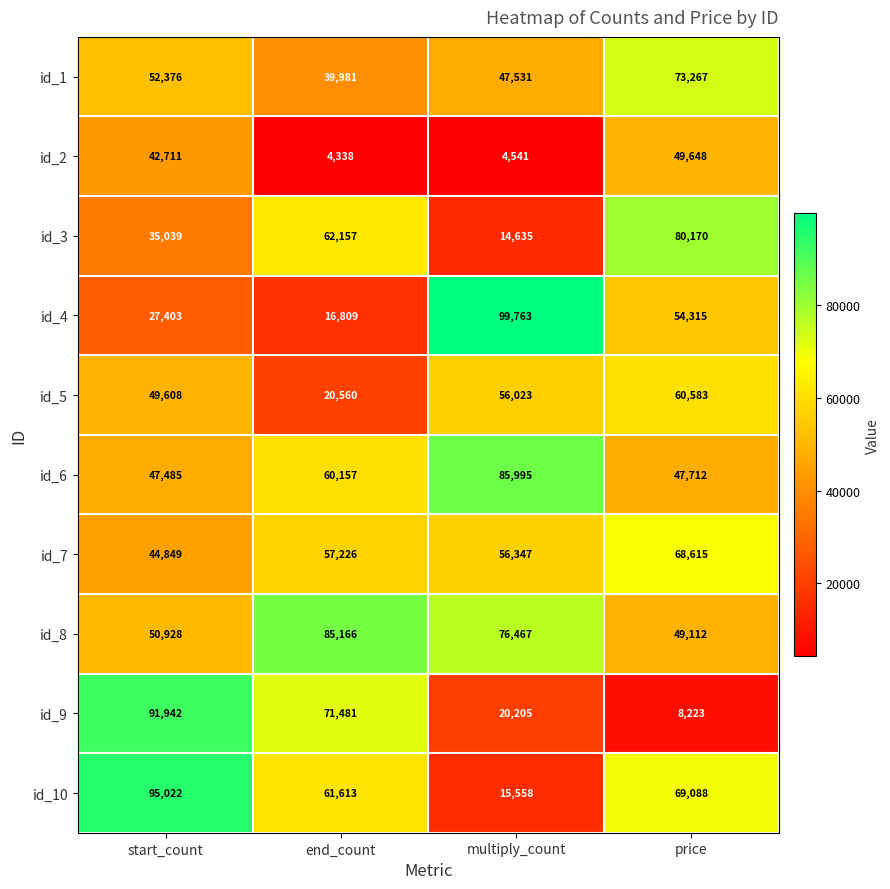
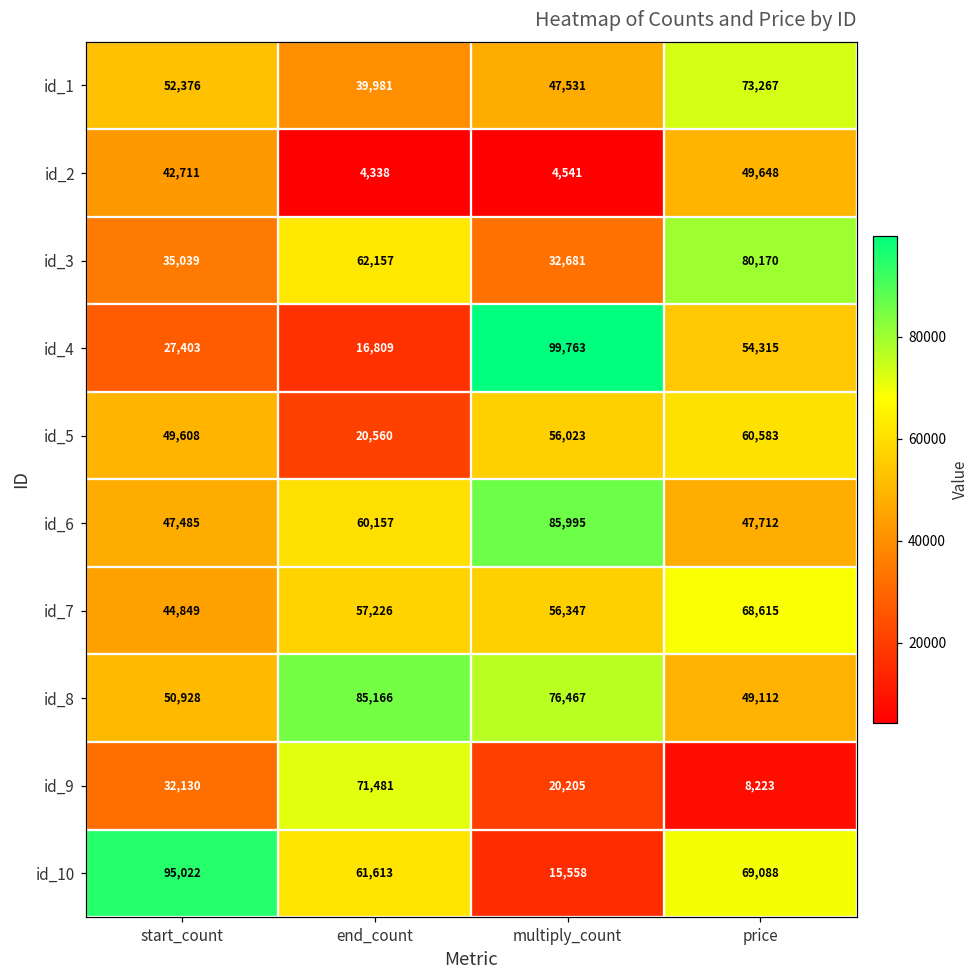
  {
    "id_1": {
      "start_count": "52,376",
      "end_count": "39,981",
      "multiply_count": "47,531",
      "price": "73,267"
    },
    "id_2": {
      "start_count": "42,711",
      "end_count": "4,338",
      "multiply_count": "4,541",
      "price": "49,648"
    },
    "id_3": {
      "start_count": "35,039",
      "end_count": "62,157",
-     "multiply_count": "14,635",
+     "multiply_count": "32,681",
      "price": "80,170"
    },
    "id_4": {
      "start_count": "27,403",
      "end_count": "16,809",
      "multiply_count": "99,763",
      "price": "54,315"
    },
    "id_5": {
      "start_count": "49,608",
      "end_count": "20,560",
      "multiply_count": "56,023",
      "price": "60,583"
    },
    "id_6": {
      "start_count": "47,485",
      "end_count": "60,157",
      "multiply_count": "85,995",
      "price": "47,712"
    },
    "id_7": {
      "start_count": "44,849",
      "end_count": "57,226",
      "multiply_count": "56,347",
      "price": "68,615"
    },
    "id_8": {
      "start_count": "50,928",
      "end_count": "85,166",
      "multiply_count": "76,467",
      "price": "49,112"
    },
    "id_9": {
-     "start_count": "91,942",
+     "start_count": "32,130",
      "end_count": "71,481",
      "multiply_count": "20,205",
      "price": "8,223"
    },
    "id_10": {
      "start_count": "95,022",
      "end_count": "61,613",
      "multiply_count": "15,558",
      "price": "69,088"
    }
  }
